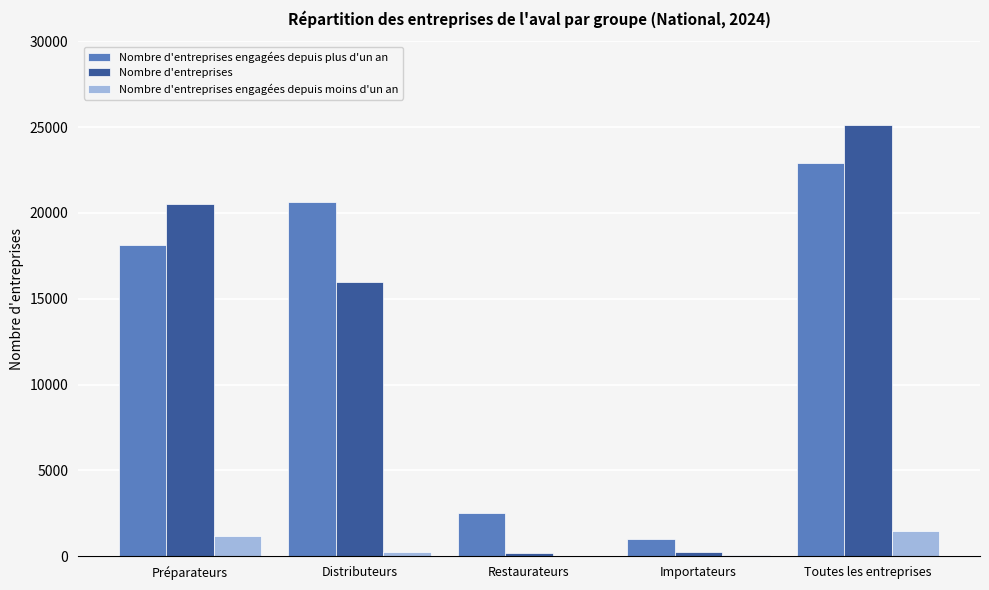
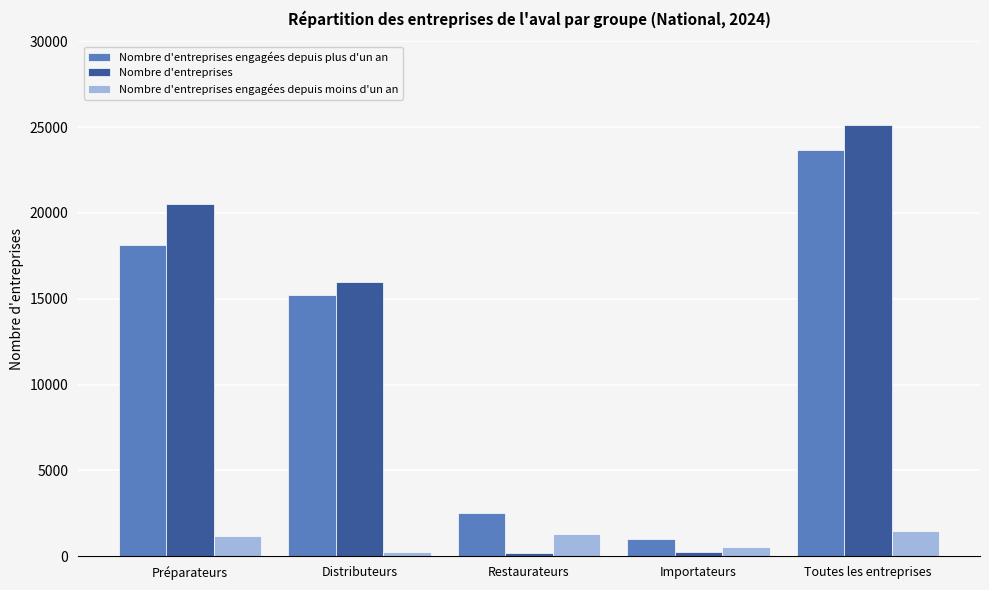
  {
    "Nombre d'entreprises engagées depuis plus d'un an": {
      "Préparateurs": 18100,
-     "Distributeurs": 20600,
+     "Distributeurs": 15200,
      "Restaurateurs": 2500,
      "Importateurs": 1000,
-     "Toutes les entreprises": 22900
+     "Toutes les entreprises": 23600
    },
    "Nombre d'entreprises": {
      "Préparateurs": 20500,
      "Distributeurs": 16000,
      "Restaurateurs": 200,
      "Importateurs": 200,
      "Toutes les entreprises": 25100
    },
    "Nombre d'entreprises engagées depuis moins d'un an": {
      "Préparateurs": 1200,
      "Distributeurs": 300,
-     "Restaurateurs": 0,
-     "Importateurs": 100,
+     "Restaurateurs": 1300,
+     "Importateurs": 500,
      "Toutes les entreprises": 1500
    }
  }
